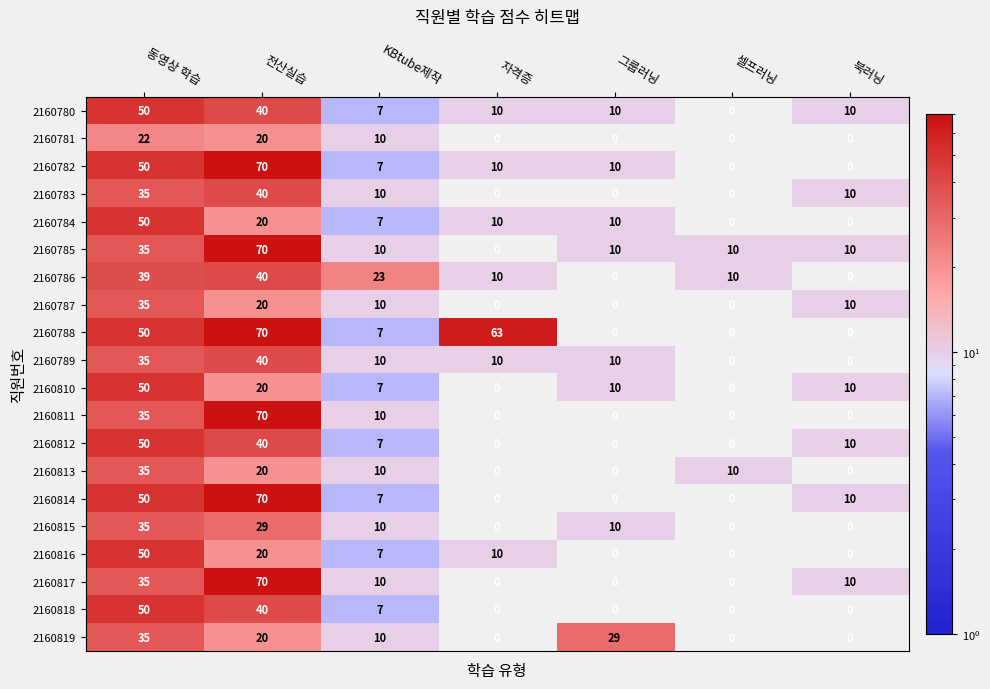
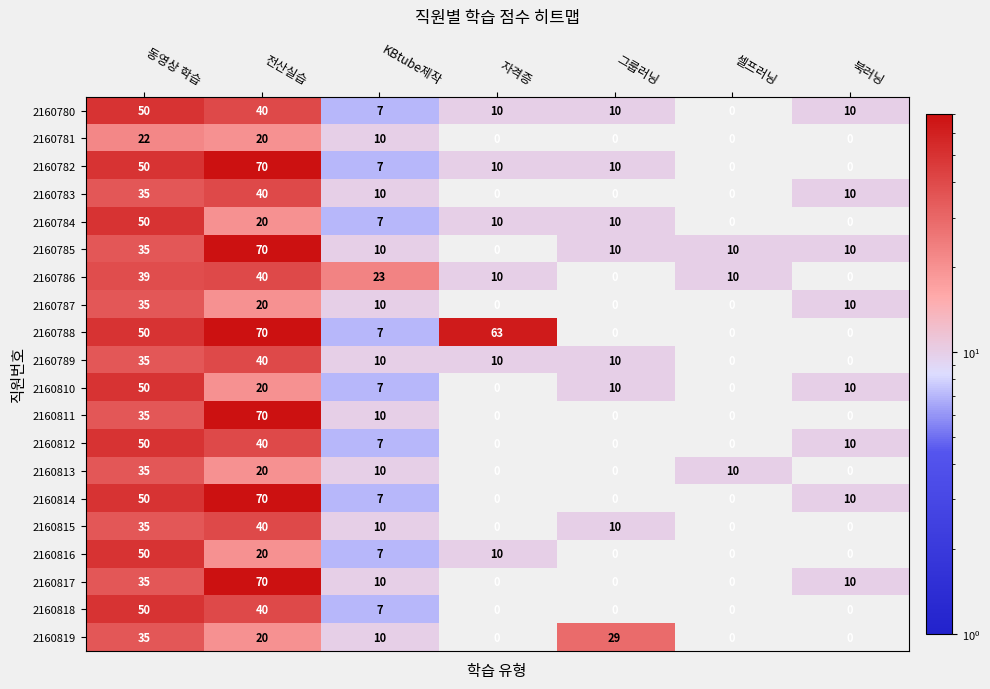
  {
    "2160780": {
      "동영상 학습": 50,
      "전산실습": 40,
      "KBtube제작": 7,
      "자격증": 10,
      "그룹러닝": 10,
      "북러닝": 10
    },
    "2160781": {
      "동영상 학습": 22,
      "전산실습": 20,
      "KBtube제작": 10
    },
    "2160782": {
      "동영상 학습": 50,
      "전산실습": 70,
      "KBtube제작": 7,
      "자격증": 10,
      "그룹러닝": 10
    },
    "2160783": {
      "동영상 학습": 35,
      "전산실습": 40,
      "KBtube제작": 10,
      "북러닝": 10
    },
    "2160784": {
      "동영상 학습": 50,
      "전산실습": 20,
      "KBtube제작": 7,
      "자격증": 10,
      "그룹러닝": 10
    },
    "2160785": {
      "동영상 학습": 35,
      "전산실습": 70,
      "KBtube제작": 10,
      "그룹러닝": 10,
      "셀프러닝": 10,
      "북러닝": 10
    },
    "2160786": {
      "동영상 학습": 39,
      "전산실습": 40,
      "KBtube제작": 23,
      "자격증": 10,
      "셀프러닝": 10
    },
    "2160787": {
      "동영상 학습": 35,
      "전산실습": 20,
      "KBtube제작": 10,
      "북러닝": 10
    },
    "2160788": {
      "동영상 학습": 50,
      "전산실습": 70,
      "KBtube제작": 7,
      "자격증": 63
    },
    "2160789": {
      "동영상 학습": 35,
      "전산실습": 40,
      "KBtube제작": 10,
      "자격증": 10,
      "그룹러닝": 10
    },
    "2160810": {
      "동영상 학습": 50,
      "전산실습": 20,
      "KBtube제작": 7,
      "그룹러닝": 10,
      "북러닝": 10
    },
    "2160811": {
      "동영상 학습": 35,
      "전산실습": 70,
      "KBtube제작": 10
    },
    "2160812": {
      "동영상 학습": 50,
      "전산실습": 40,
      "KBtube제작": 7,
      "북러닝": 10
    },
    "2160813": {
      "동영상 학습": 35,
      "전산실습": 20,
      "KBtube제작": 10,
      "셀프러닝": 10
    },
    "2160814": {
      "동영상 학습": 50,
      "전산실습": 70,
      "KBtube제작": 7,
      "북러닝": 10
    },
    "2160815": {
      "동영상 학습": 35,
-     "전산실습": 29,
+     "전산실습": 40,
      "KBtube제작": 10,
      "그룹러닝": 10
    },
    "2160816": {
      "동영상 학습": 50,
      "전산실습": 20,
      "KBtube제작": 7,
      "자격증": 10
    },
    "2160817": {
      "동영상 학습": 35,
      "전산실습": 70,
      "KBtube제작": 10,
      "북러닝": 10
    },
    "2160818": {
      "동영상 학습": 50,
      "전산실습": 40,
      "KBtube제작": 7
    },
    "2160819": {
      "동영상 학습": 35,
      "전산실습": 20,
      "KBtube제작": 10,
      "그룹러닝": 29
    }
  }
